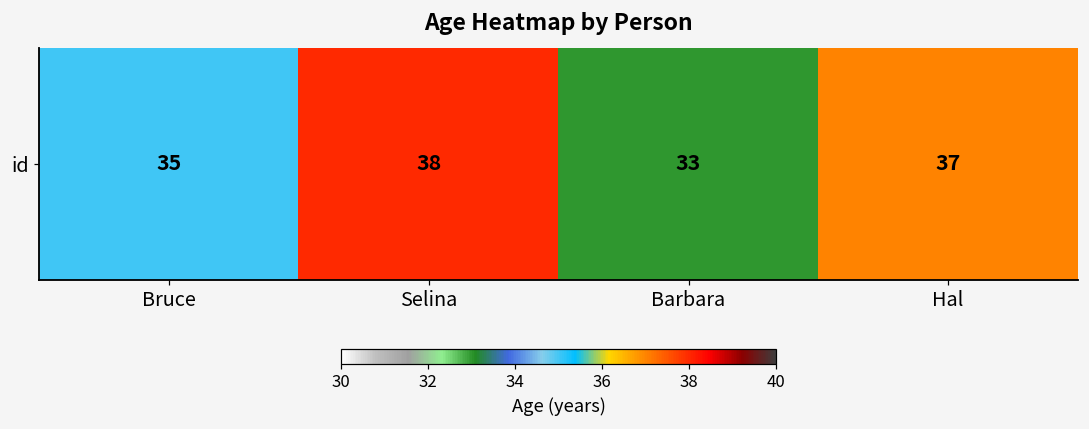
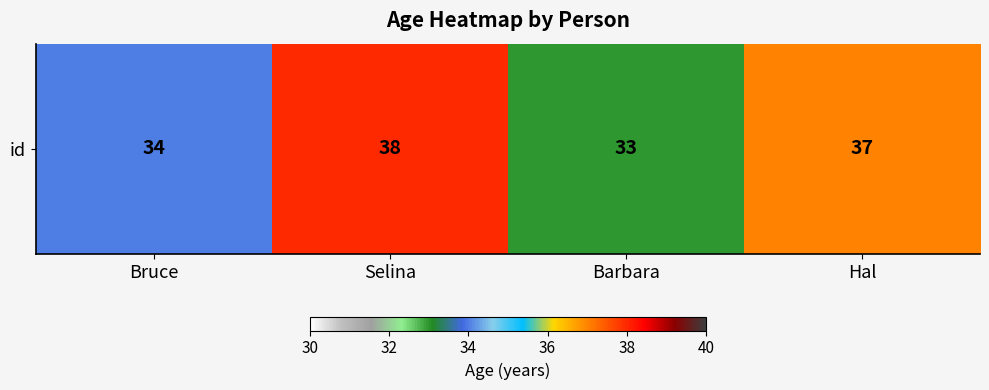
  {
    "id": {
-     "Bruce": 35,
+     "Bruce": 34,
      "Selina": 38,
      "Barbara": 33,
      "Hal": 37
    }
  }
